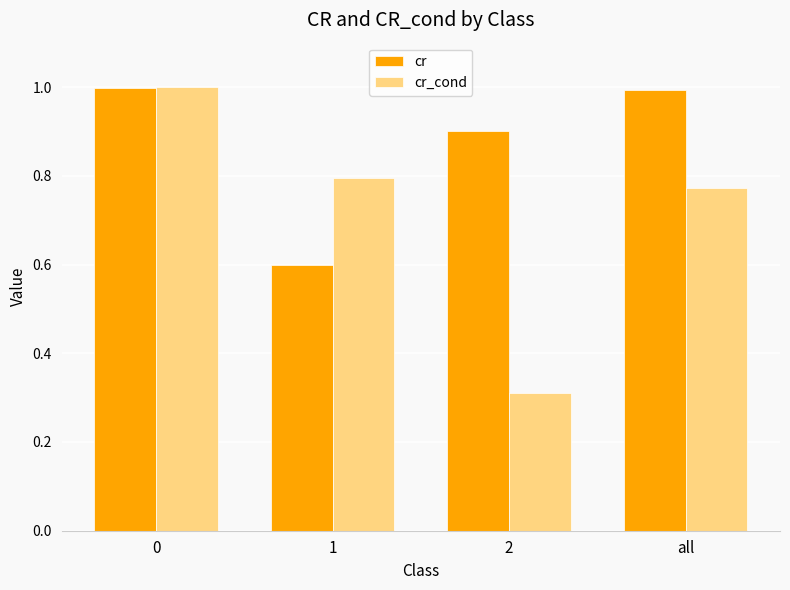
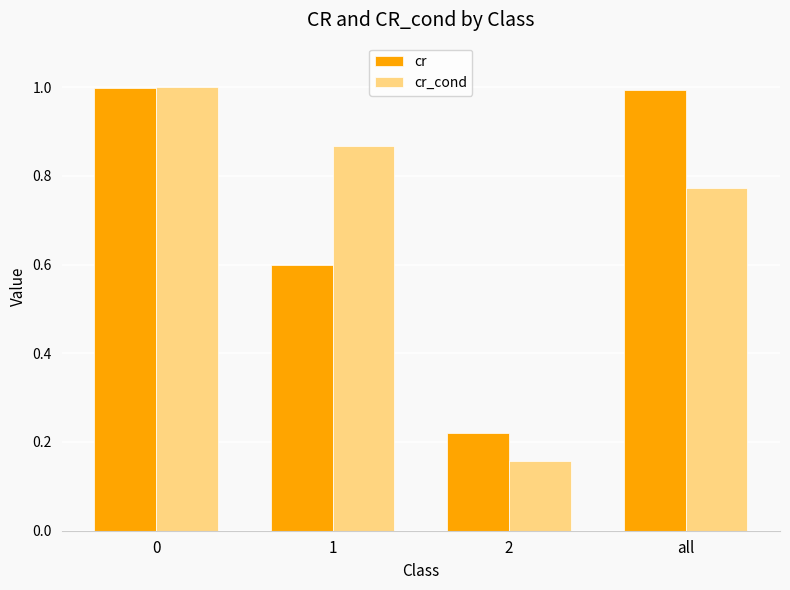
  {
    "cr": {
      "0": 1.00,
      "1": 0.60,
-     "2": 0.90,
+     "2": 0.22,
      "all": 0.99
    },
    "cr_cond": {
      "0": 1.00,
-     "1": 0.80,
-     "2": 0.31,
+     "1": 0.87,
+     "2": 0.16,
      "all": 0.77
    }
  }
